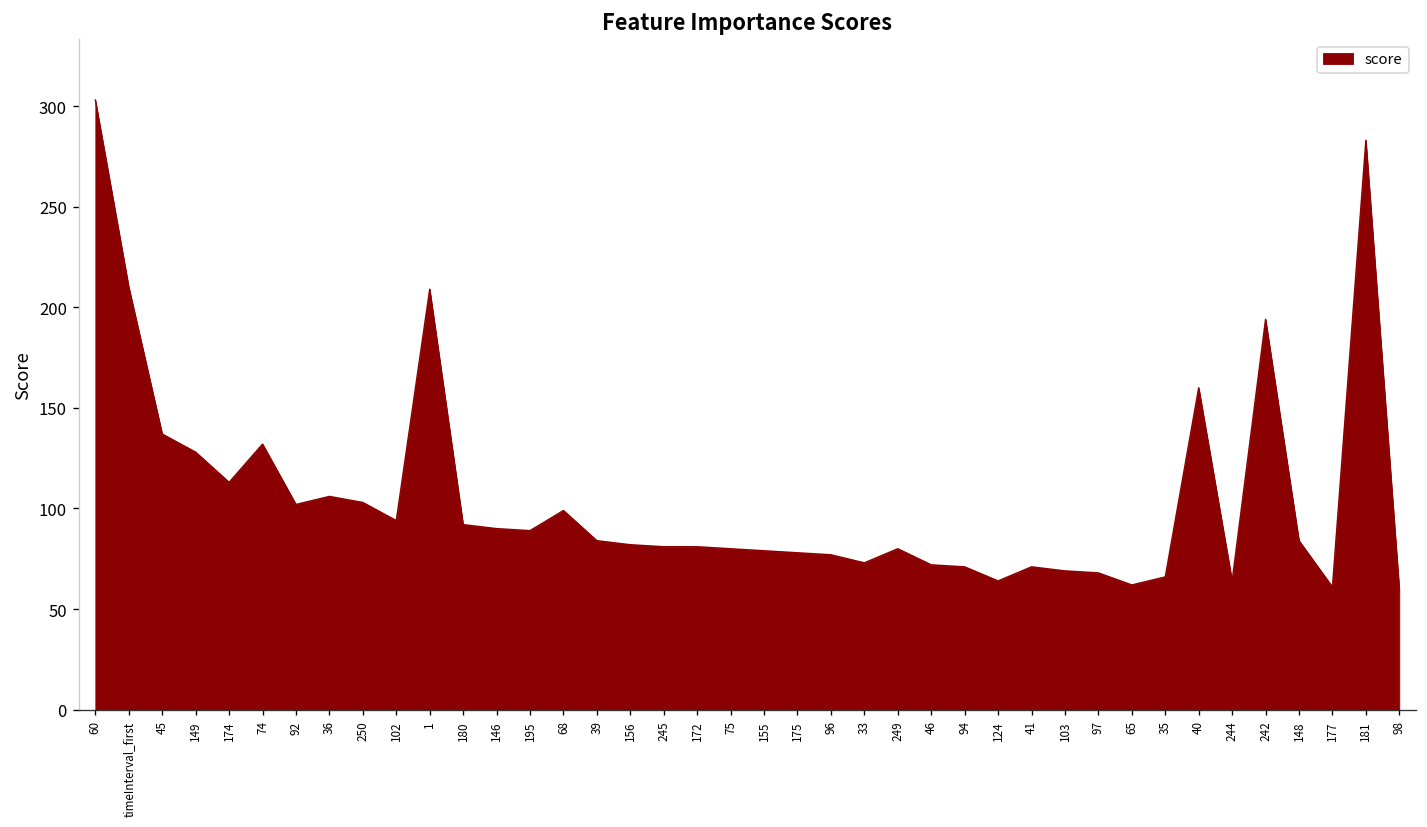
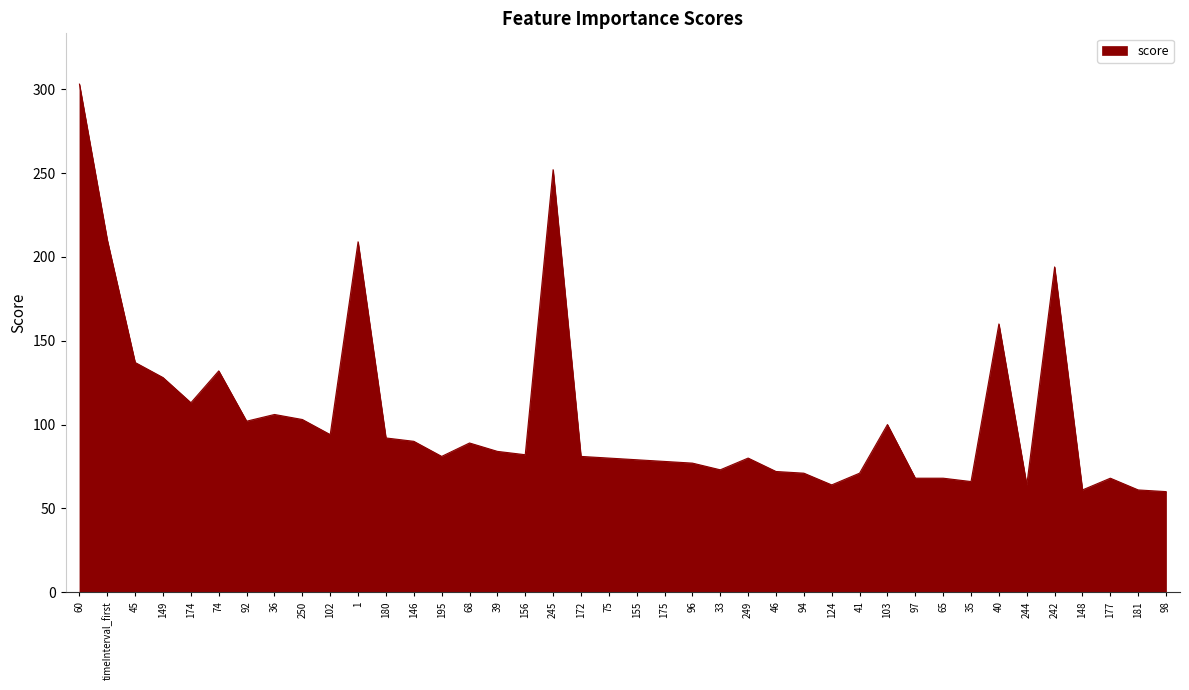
  {
    "60": 303,
    "timeInterval_first": 210,
    "45": 137,
    "149": 128,
    "174": 113,
    "74": 132,
    "92": 102,
    "36": 106,
    "250": 103,
    "102": 94,
    "1": 209,
    "180": 92,
    "146": 90,
-   "195": 89,
-   "68": 99,
+   "195": 81,
+   "68": 89,
    "39": 84,
    "156": 82,
-   "245": 81,
+   "245": 252,
    "172": 81,
    "75": 80,
    "155": 79,
    "175": 78,
    "96": 77,
    "33": 73,
    "249": 80,
    "46": 72,
    "94": 71,
    "124": 64,
    "41": 71,
-   "103": 69,
+   "103": 100,
    "97": 68,
-   "65": 62,
+   "65": 68,
    "35": 66,
    "40": 160,
    "244": 64,
    "242": 194,
-   "148": 84,
-   "177": 61,
-   "181": 283,
+   "148": 61,
+   "177": 68,
+   "181": 61,
    "98": 60
  }
